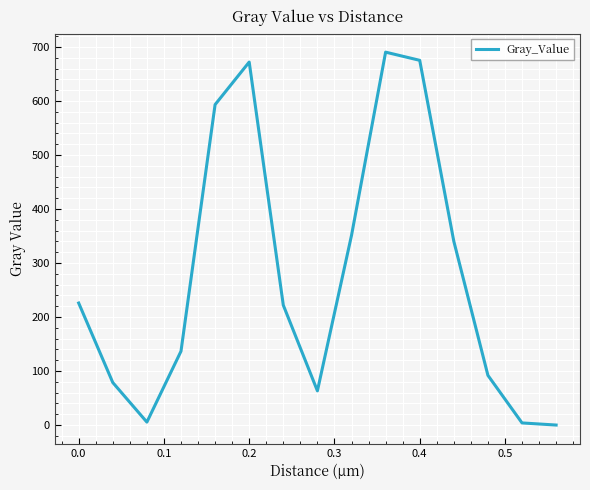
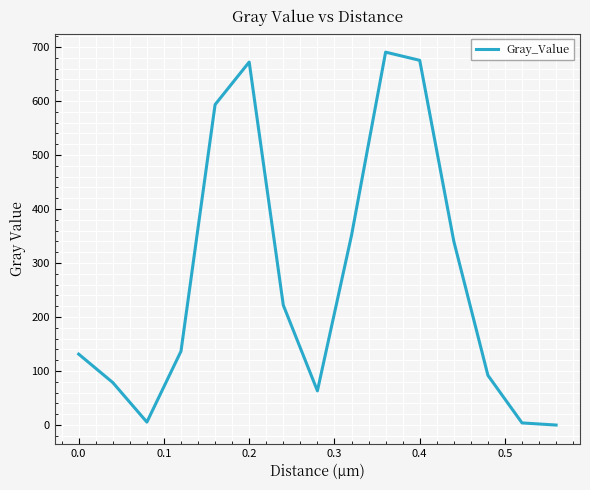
  {
-   "0.0": 230,
+   "0.0": 130,
    "0.2": 670,
    "0.4": 680
  }
